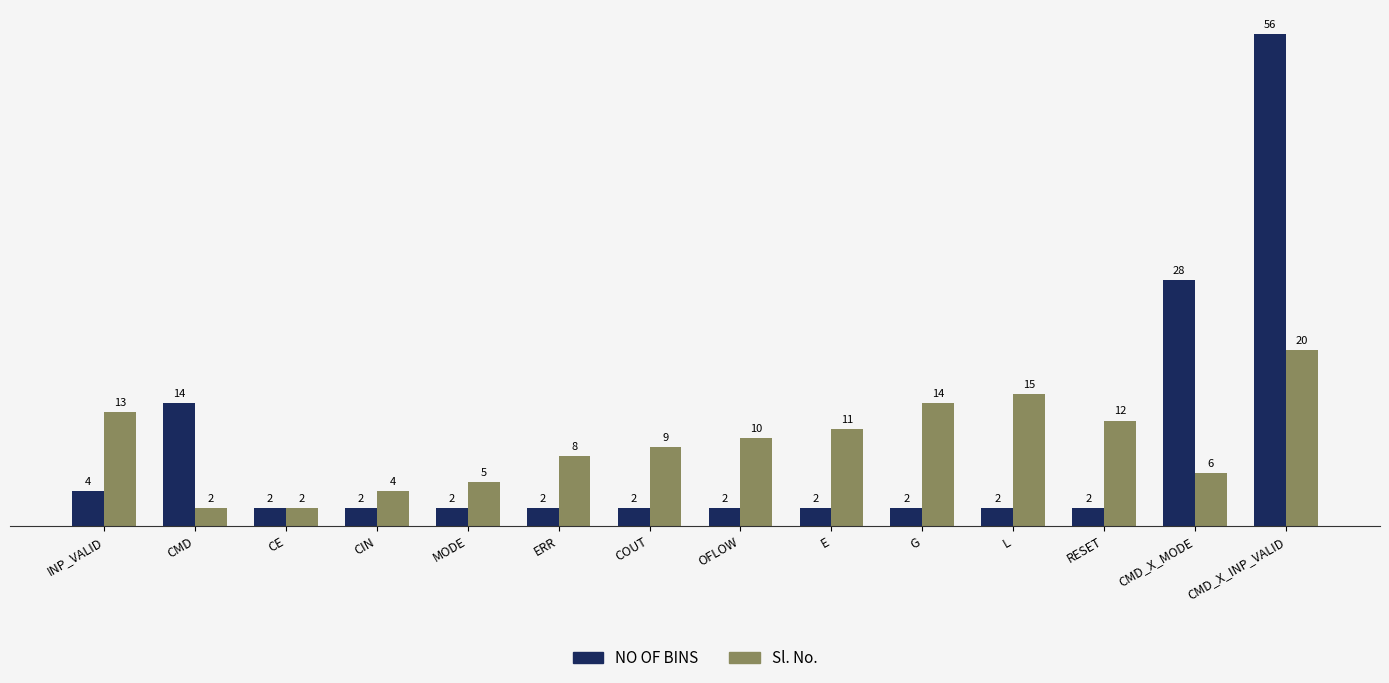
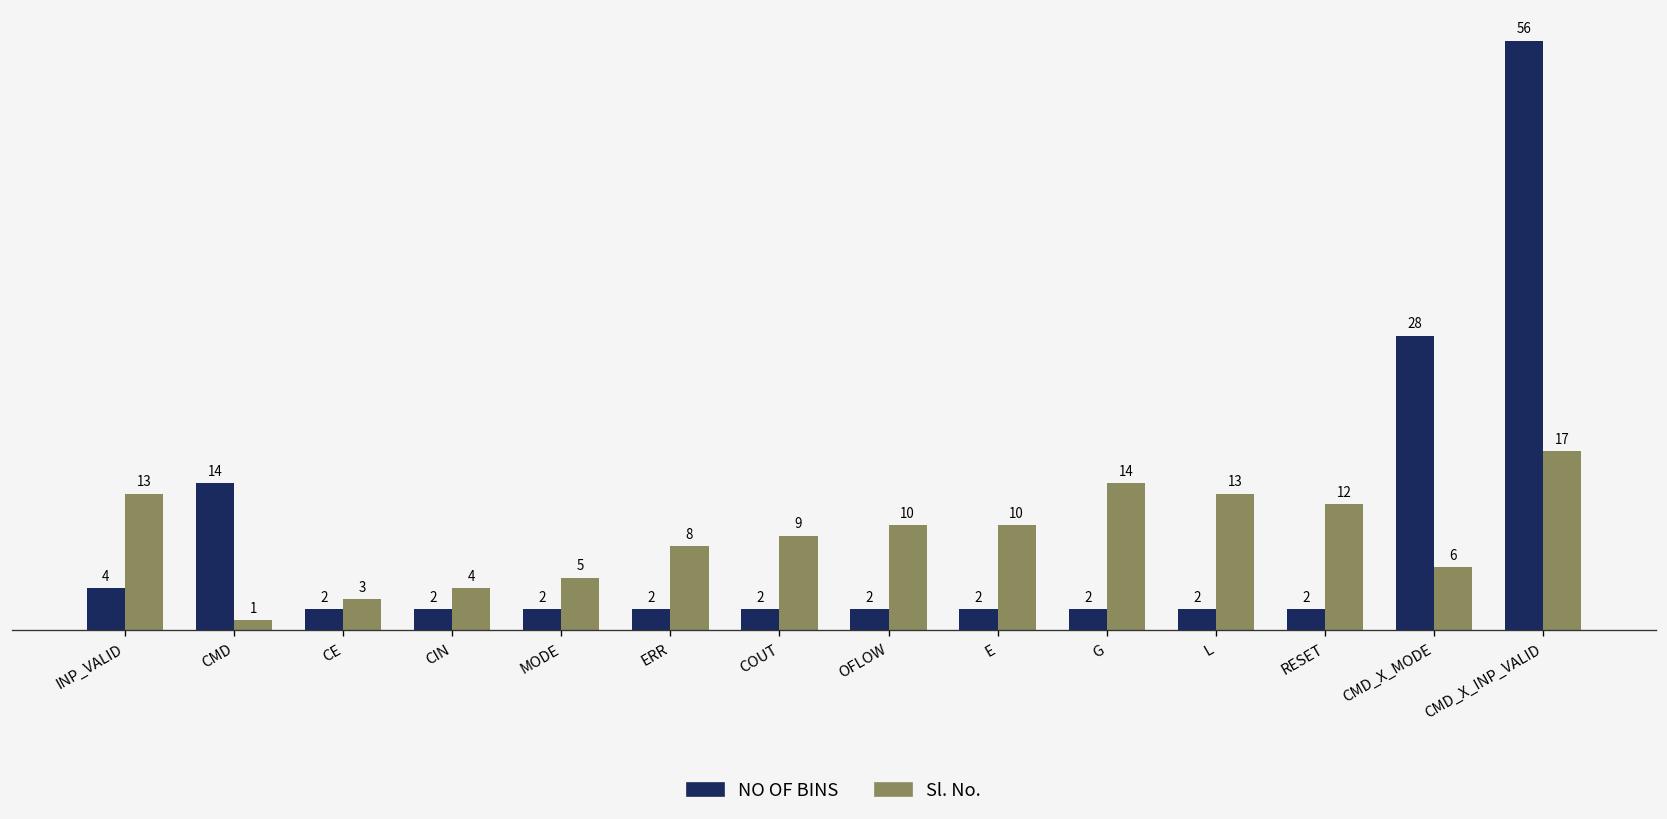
  {
    "NO OF BINS": {
      "INP_VALID": 4,
      "CMD": 14,
      "CE": 2,
      "CIN": 2,
      "MODE": 2,
      "ERR": 2,
      "COUT": 2,
      "OFLOW": 2,
      "E": 2,
      "G": 2,
      "L": 2,
      "RESET": 2,
      "CMD_X_MODE": 28,
      "CMD_X_INP_VALID": 56
    },
    "Sl. No.": {
      "INP_VALID": 13,
-     "CMD": 2,
-     "CE": 2,
+     "CMD": 1,
+     "CE": 3,
      "CIN": 4,
      "MODE": 5,
      "ERR": 8,
      "COUT": 9,
      "OFLOW": 10,
-     "E": 11,
+     "E": 10,
      "G": 14,
-     "L": 15,
+     "L": 13,
      "RESET": 12,
      "CMD_X_MODE": 6,
-     "CMD_X_INP_VALID": 20
+     "CMD_X_INP_VALID": 17
    }
  }
